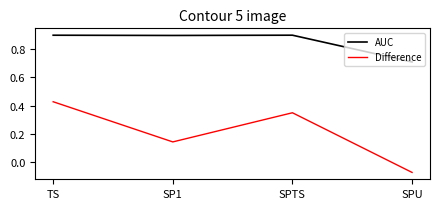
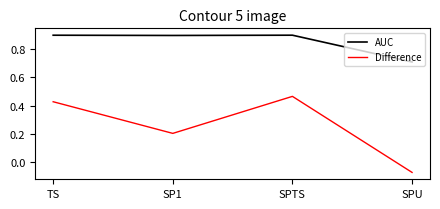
  {
    "AUC": {
      "TS": 0.90,
      "SP1": 0.90,
      "SPTS": 0.90
    },
    "Difference": {
      "TS": 0.43,
-     "SP1": 0.15,
-     "SPTS": 0.35,
+     "SP1": 0.21,
+     "SPTS": 0.47,
      "SPU": -0.07
    }
  }
